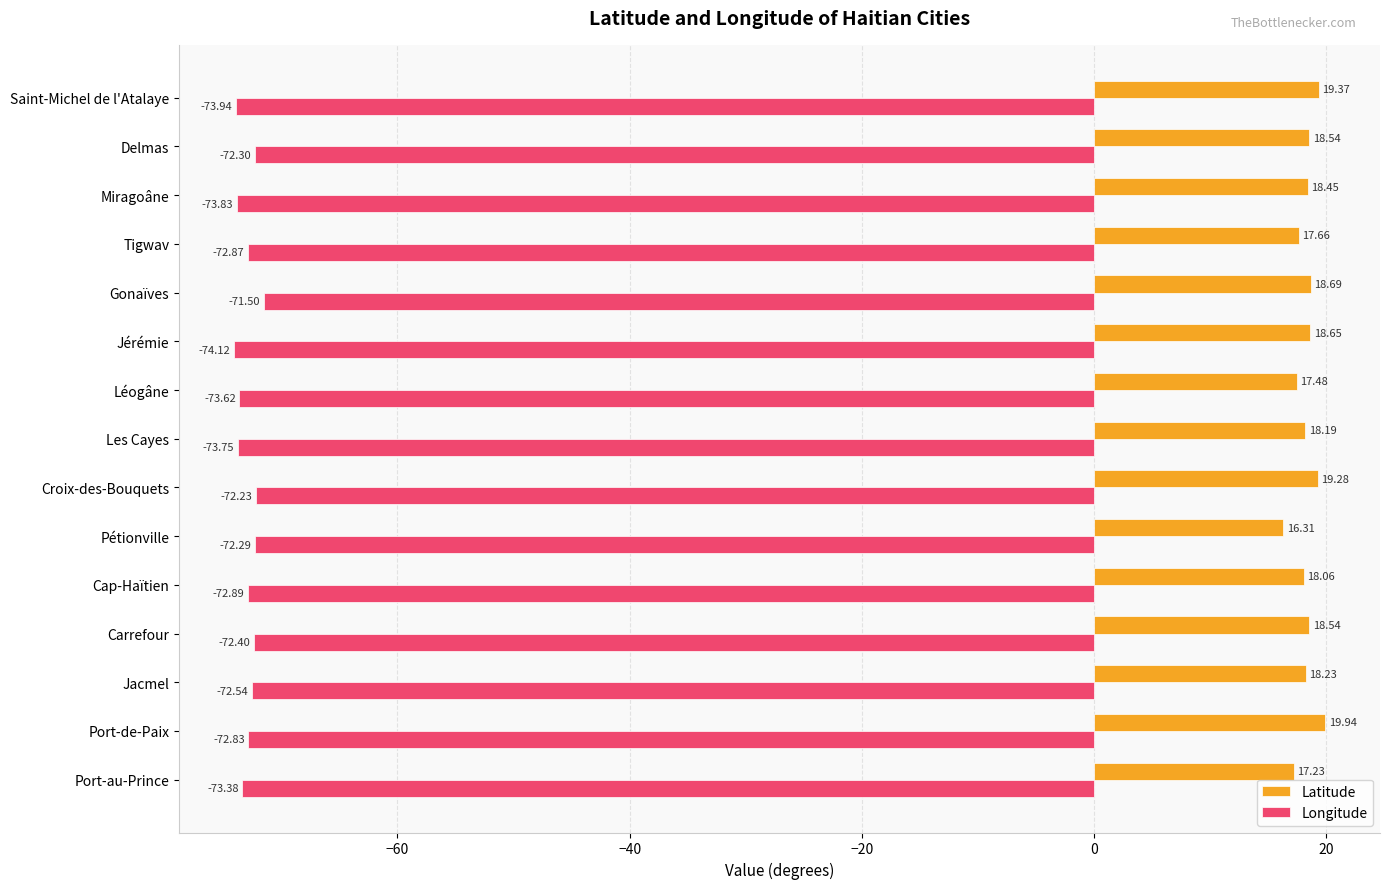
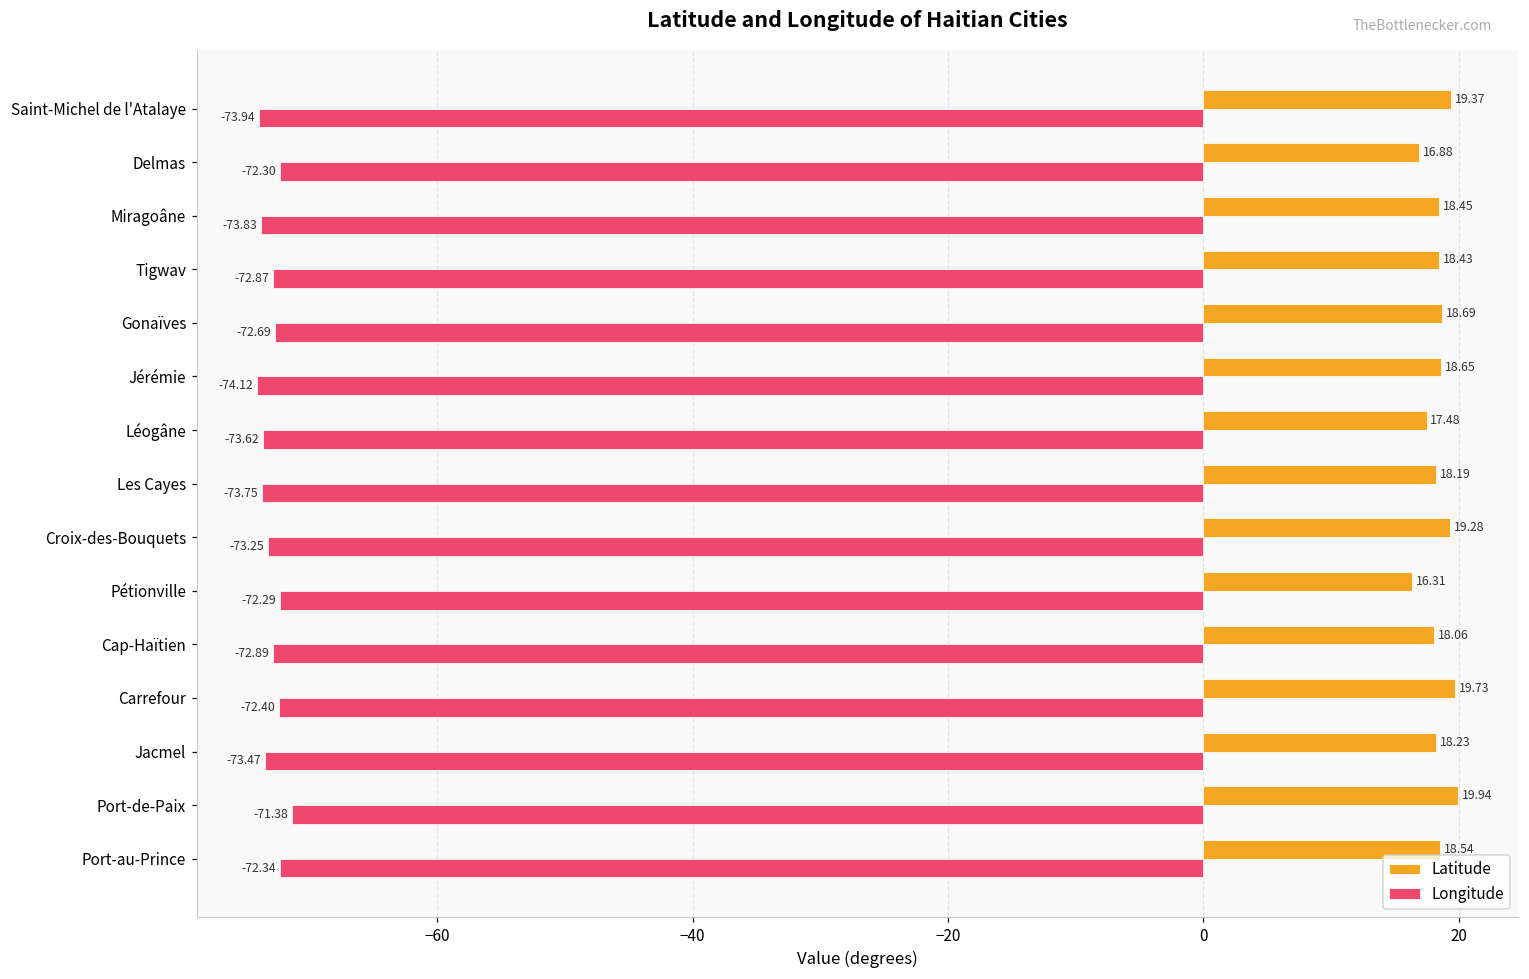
  {
    "Latitude": {
      "Saint-Michel de l'Atalaye": 19.37,
-     "Delmas": 18.54,
+     "Delmas": 16.88,
      "Miragoâne": 18.45,
-     "Tigwav": 17.66,
+     "Tigwav": 18.43,
      "Gonaïves": 18.69,
      "Jérémie": 18.65,
      "Léogâne": 17.48,
      "Les Cayes": 18.19,
      "Croix-des-Bouquets": 19.28,
      "Pétionville": 16.31,
      "Cap-Haïtien": 18.06,
-     "Carrefour": 18.54,
+     "Carrefour": 19.73,
      "Jacmel": 18.23,
      "Port-de-Paix": 19.94,
-     "Port-au-Prince": 17.23
+     "Port-au-Prince": 18.54
    },
    "Longitude": {
      "Saint-Michel de l'Atalaye": -73.94,
      "Delmas": -72.30,
      "Miragoâne": -73.83,
      "Tigwav": -72.87,
-     "Gonaïves": -71.50,
+     "Gonaïves": -72.69,
      "Jérémie": -74.12,
      "Léogâne": -73.62,
      "Les Cayes": -73.75,
-     "Croix-des-Bouquets": -72.23,
+     "Croix-des-Bouquets": -73.25,
      "Pétionville": -72.29,
      "Cap-Haïtien": -72.89,
      "Carrefour": -72.40,
-     "Jacmel": -72.54,
-     "Port-de-Paix": -72.83,
-     "Port-au-Prince": -73.38
+     "Jacmel": -73.47,
+     "Port-de-Paix": -71.38,
+     "Port-au-Prince": -72.34
    }
  }
